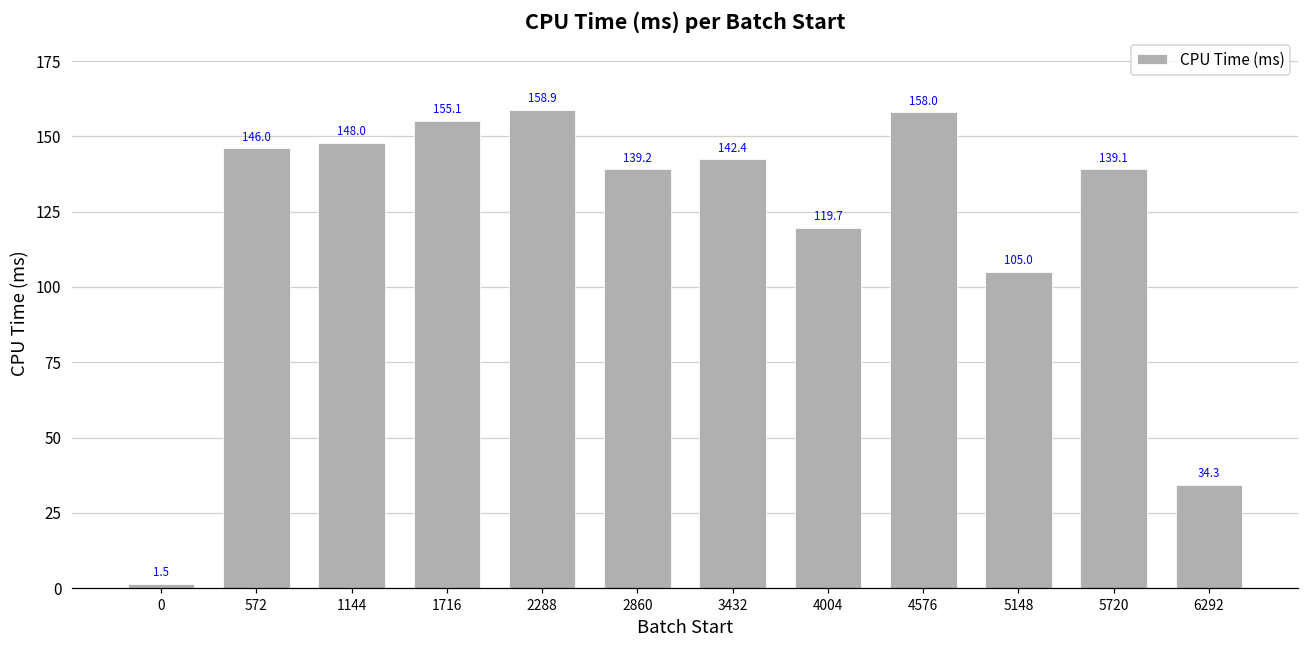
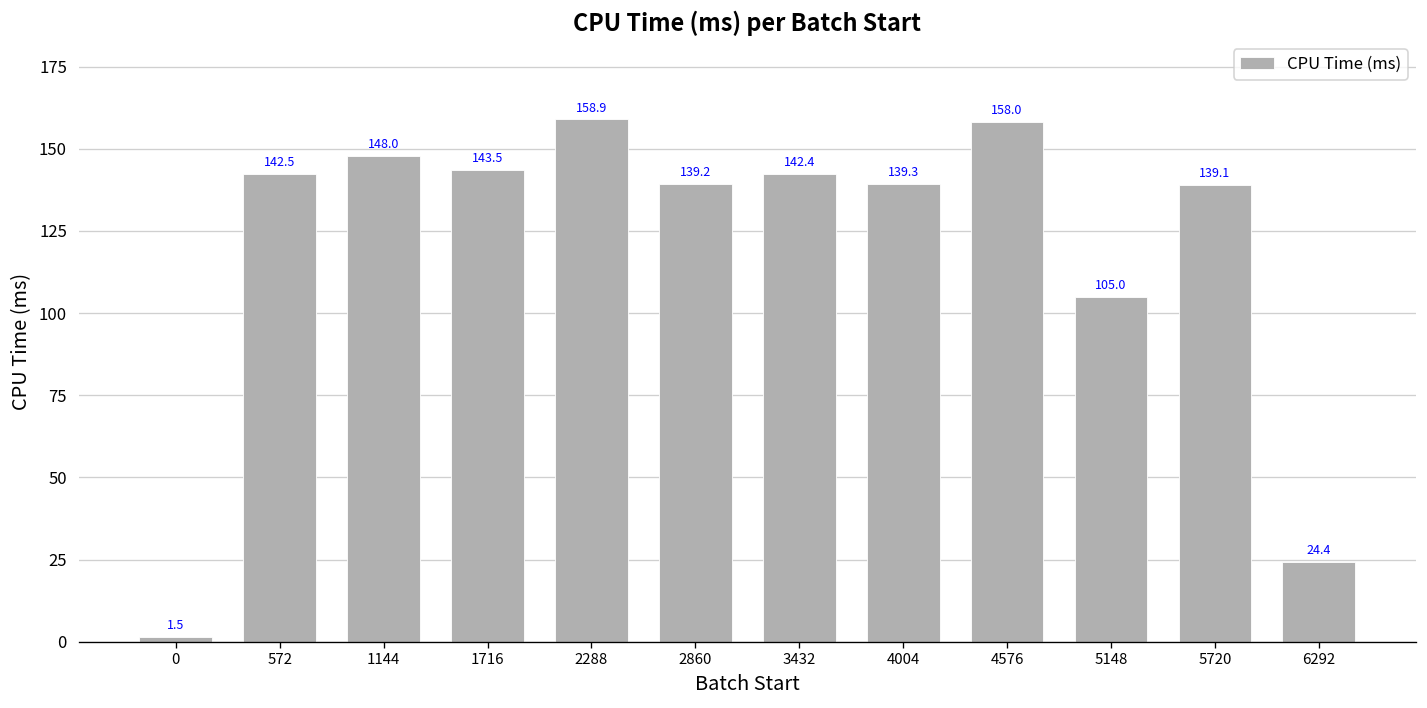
  {
    "0": 1.5,
-   "572": 146.0,
+   "572": 142.5,
    "1144": 148.0,
-   "1716": 155.1,
+   "1716": 143.5,
    "2288": 158.9,
    "2860": 139.2,
    "3432": 142.4,
-   "4004": 119.7,
+   "4004": 139.3,
    "4576": 158.0,
    "5148": 105.0,
    "5720": 139.1,
-   "6292": 34.3
+   "6292": 24.4
  }
